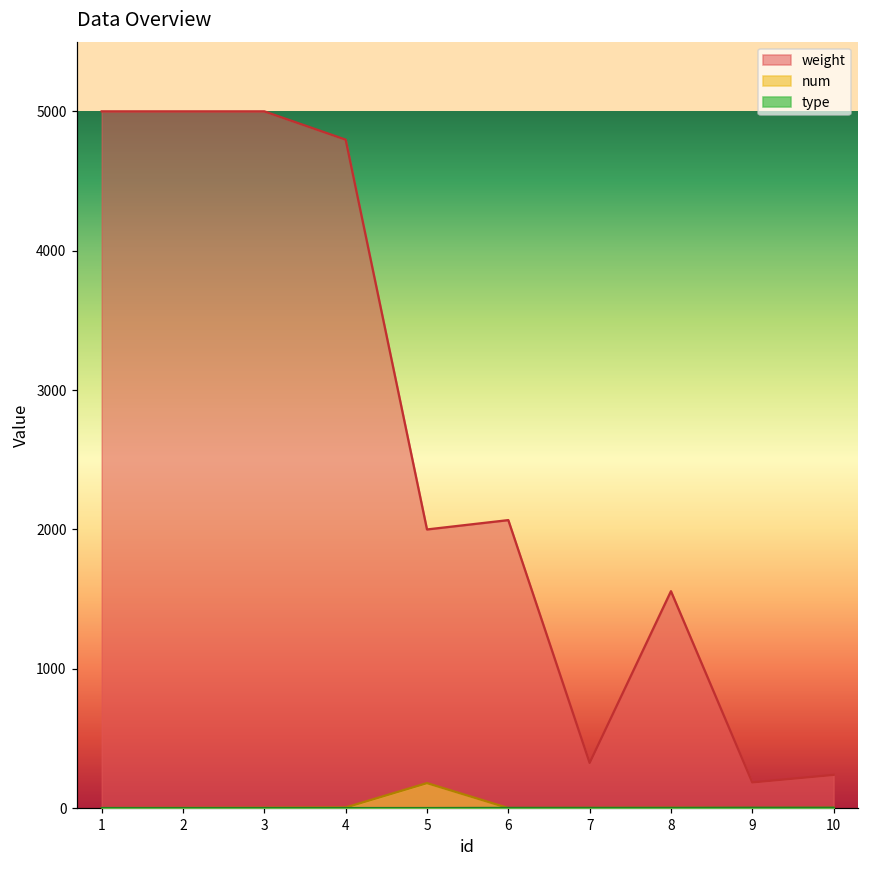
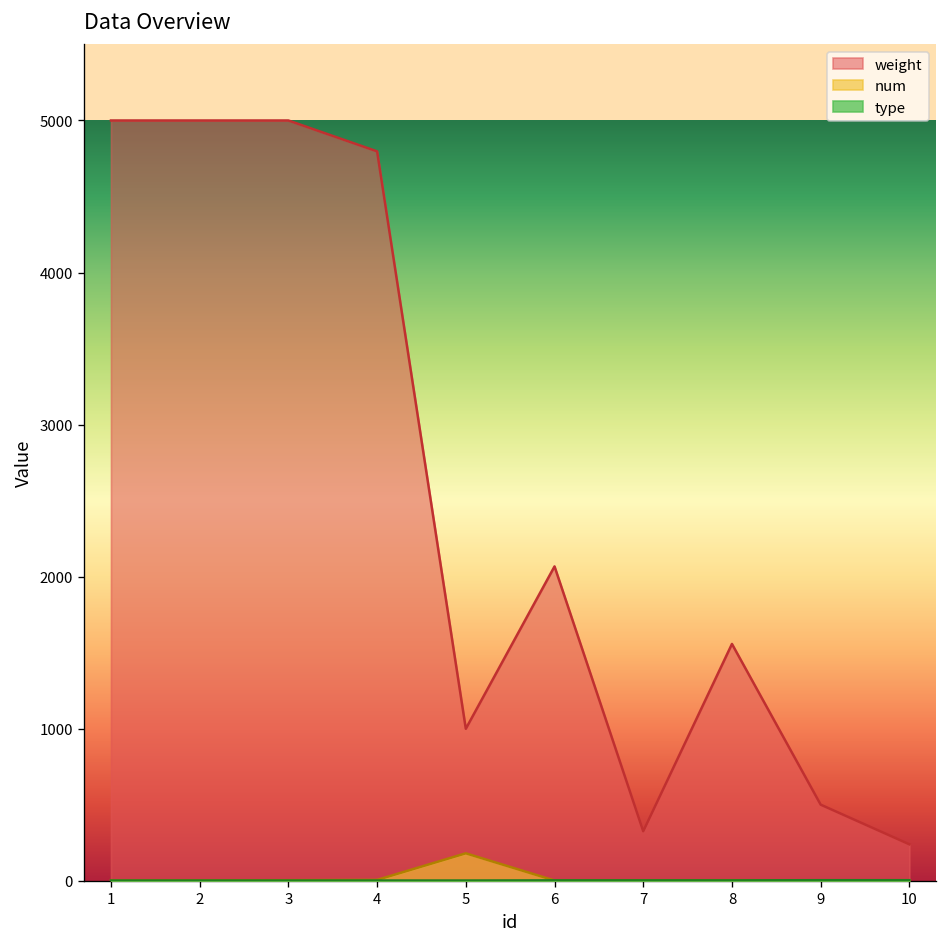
  {
    "weight": {
      "1": 5000,
      "2": 5000,
      "3": 5000,
      "4": 4800,
-     "5": 2000,
+     "5": 1000,
      "6": 2070,
      "7": 330,
      "8": 1560,
-     "9": 190,
+     "9": 500,
      "10": 240
    },
    "num": {
      "5": 180
    },
    "type": {
      "5": 0
    }
  }
